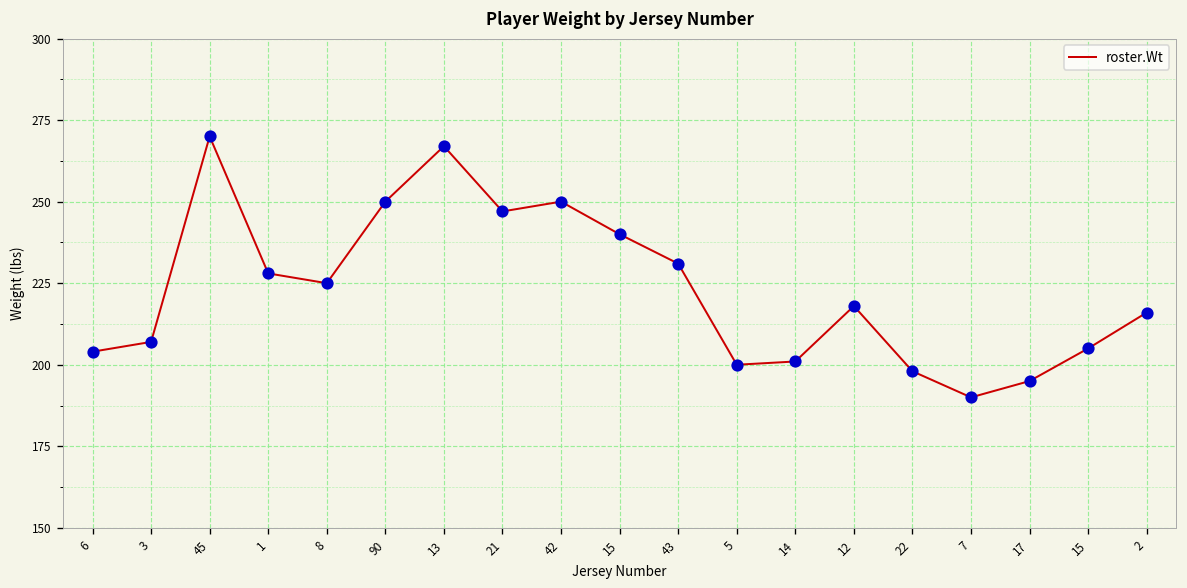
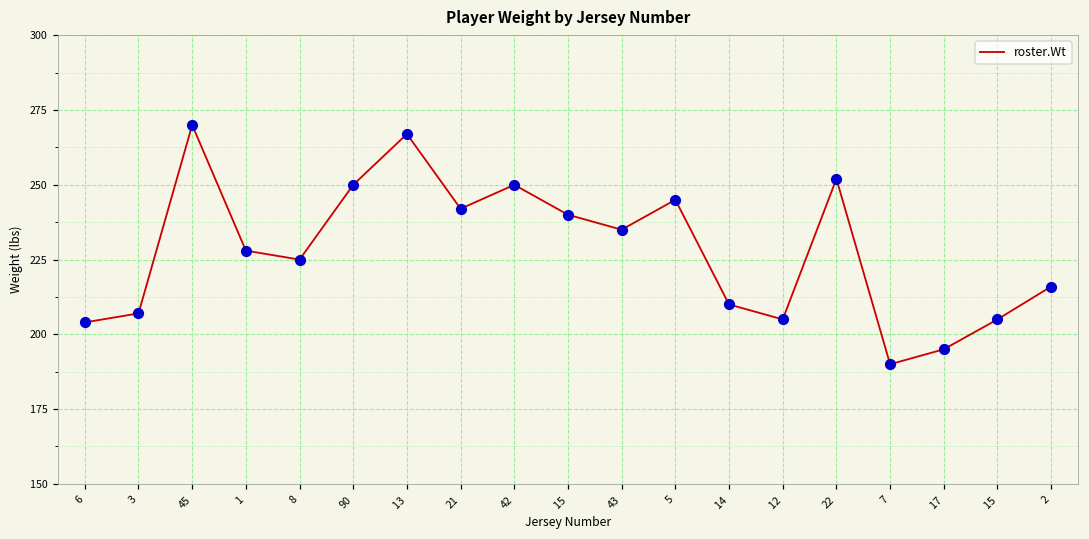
  {
    "6": 204,
    "3": 207,
    "45": 270,
    "1": 228,
    "8": 225,
    "90": 250,
    "13": 267,
-   "21": 247,
+   "21": 242,
    "42": 250,
-   "43": 231,
-   "5": 200,
-   "14": 201,
-   "12": 218,
-   "22": 198,
+   "43": 235,
+   "5": 245,
+   "14": 210,
+   "12": 205,
+   "22": 252,
    "7": 190,
    "17": 195,
    "2": 216
  }
